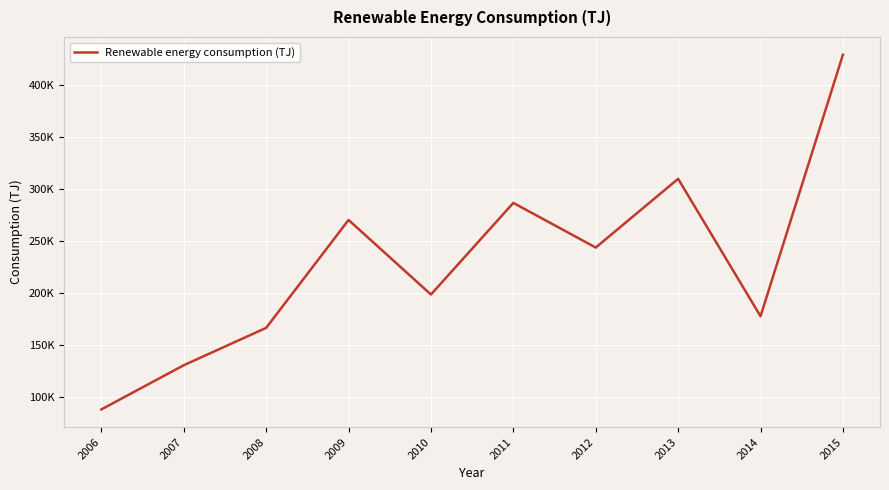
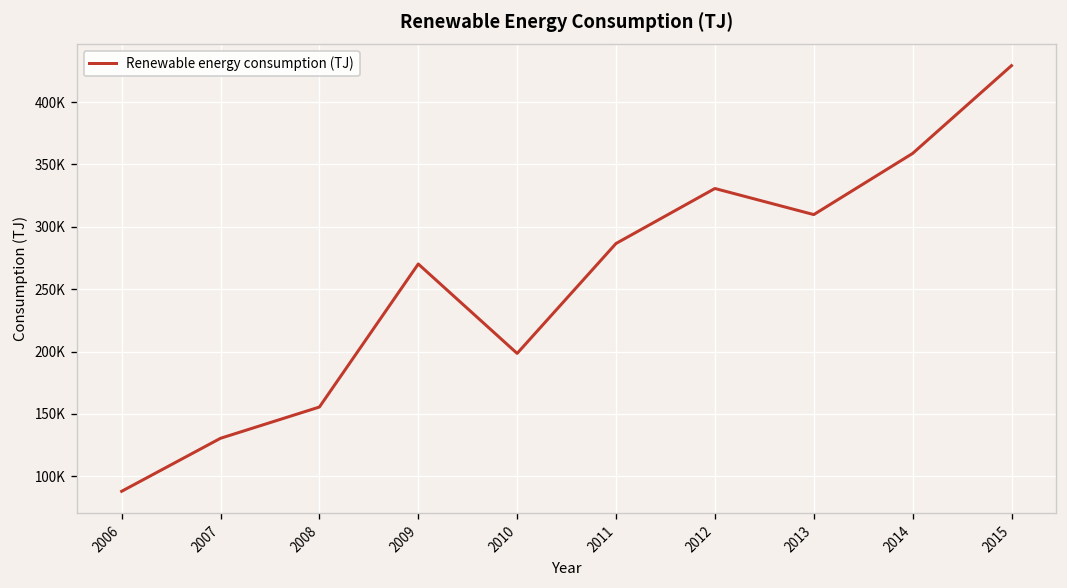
  {
    "2006": 88000,
    "2007": 130000,
-   "2008": 166000,
+   "2008": 155000,
    "2009": 270000,
    "2010": 198000,
    "2011": 287000,
-   "2012": 244000,
+   "2012": 331000,
    "2013": 310000,
-   "2014": 178000,
+   "2014": 359000,
    "2015": 429000
  }
